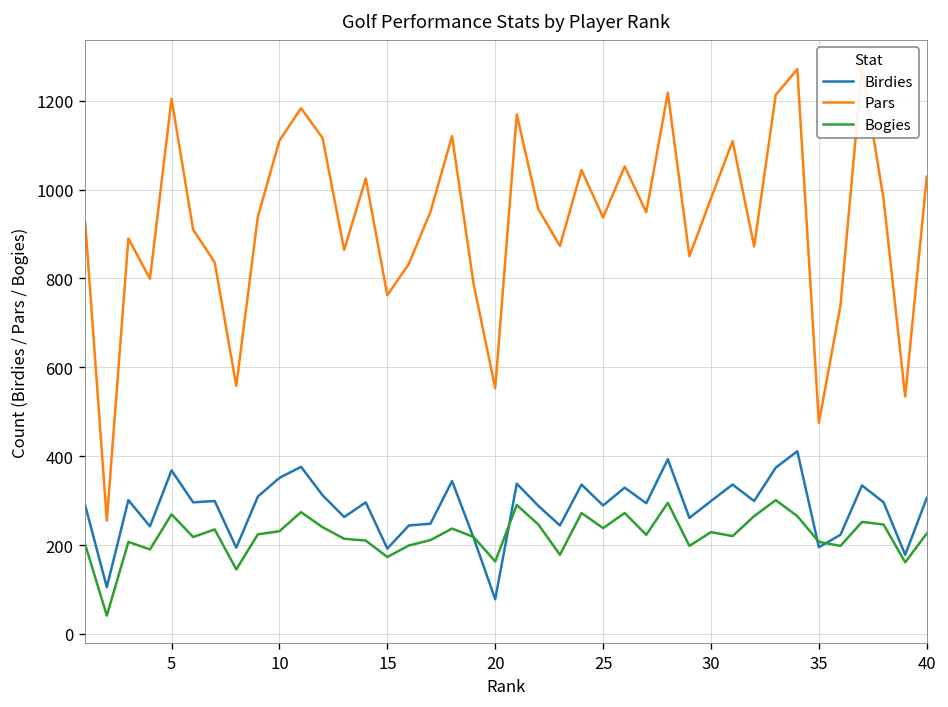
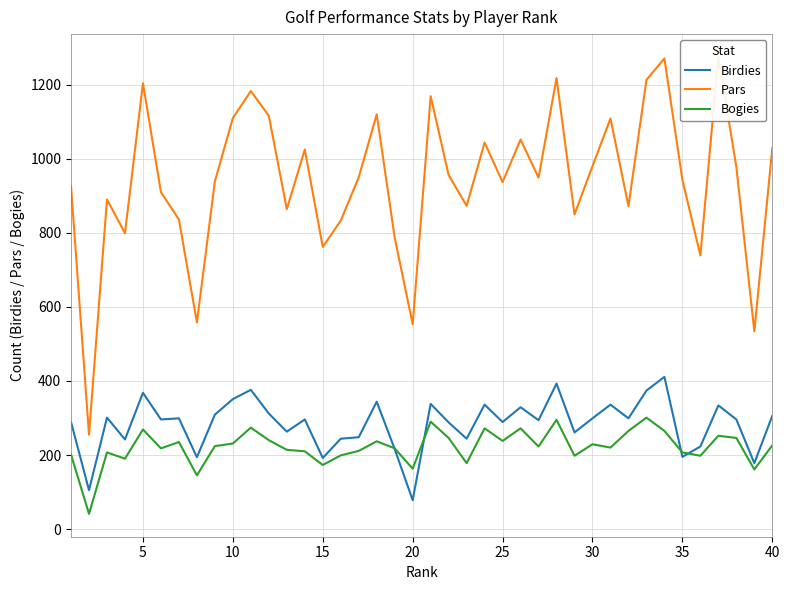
  {
    "Birdies": {
      "5": 370,
      "10": 350,
      "15": 190,
      "20": 80,
      "25": 290,
      "30": 300,
      "35": 200,
      "40": 310
    },
    "Pars": {
      "5": 1200,
      "10": 1110,
      "15": 760,
      "20": 550,
      "25": 940,
      "30": 980,
-     "35": 480,
+     "35": 940,
      "40": 1030
    },
    "Bogies": {
      "5": 270,
      "10": 230,
      "15": 170,
      "20": 160,
      "25": 240,
      "30": 230,
      "35": 210,
      "40": 230
    }
  }
